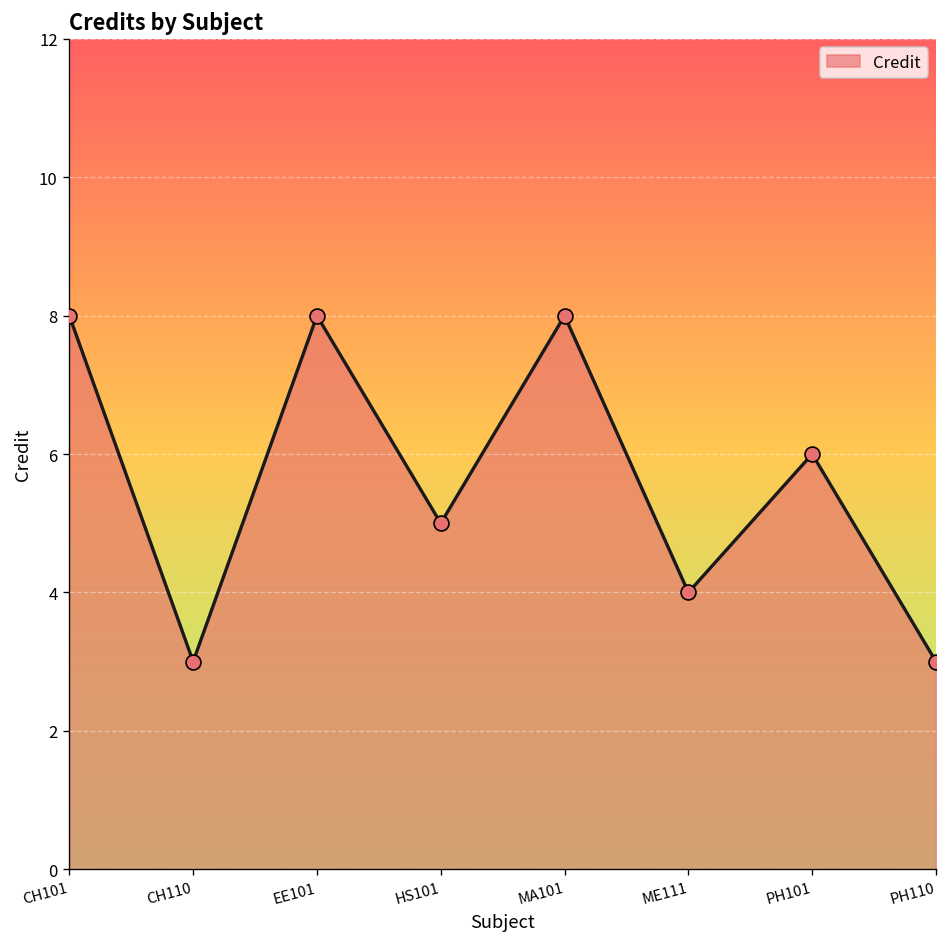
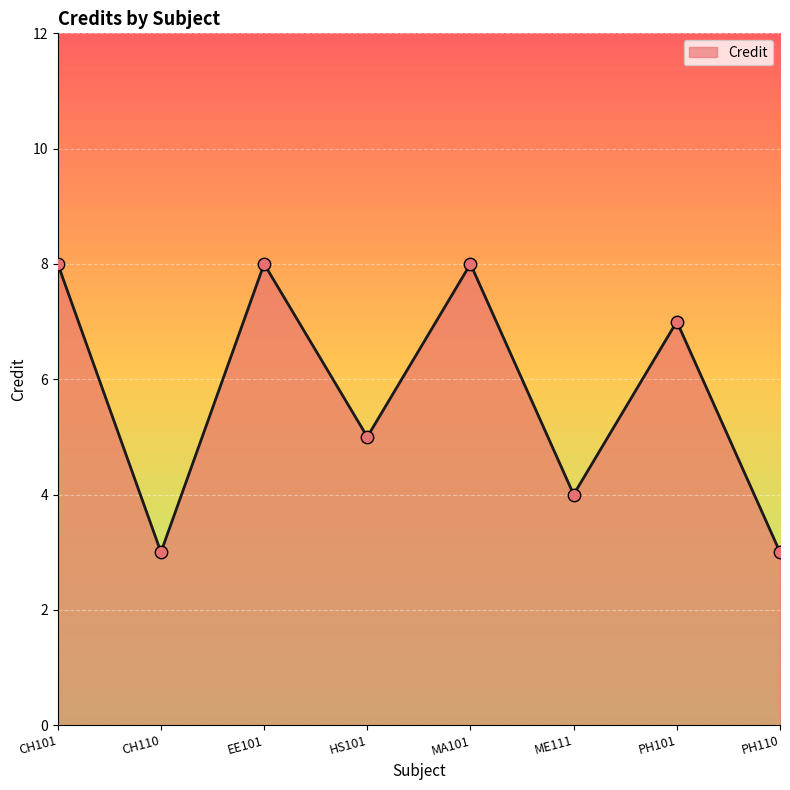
  {
    "CH101": 8,
    "CH110": 3,
    "EE101": 8,
    "HS101": 5,
    "MA101": 8,
    "ME111": 4,
-   "PH101": 6,
+   "PH101": 7,
    "PH110": 3
  }
